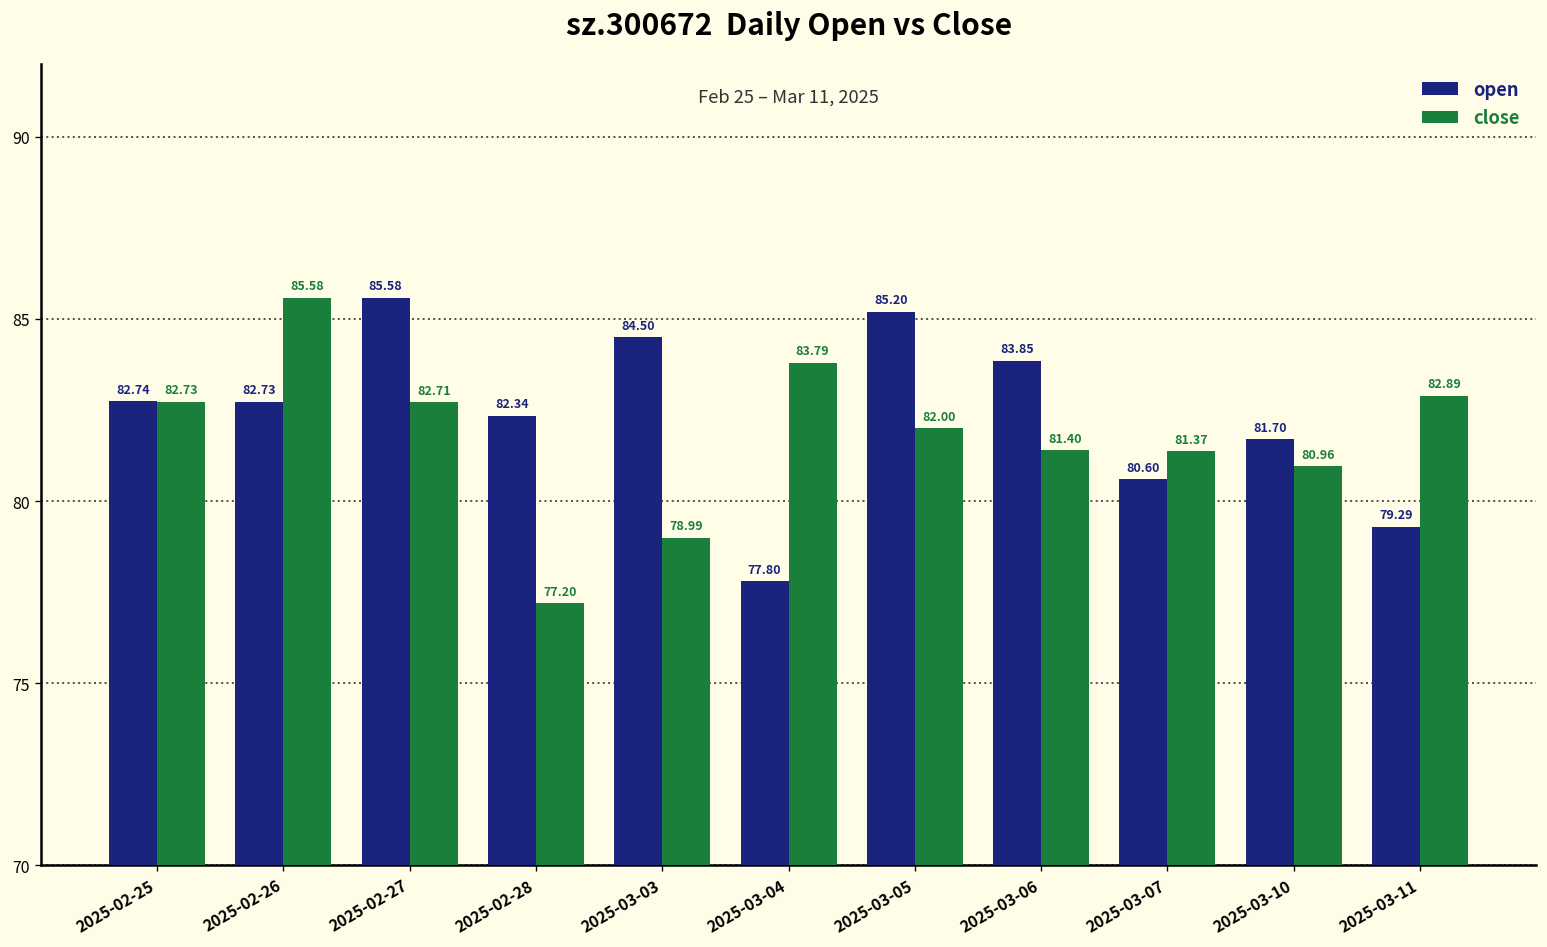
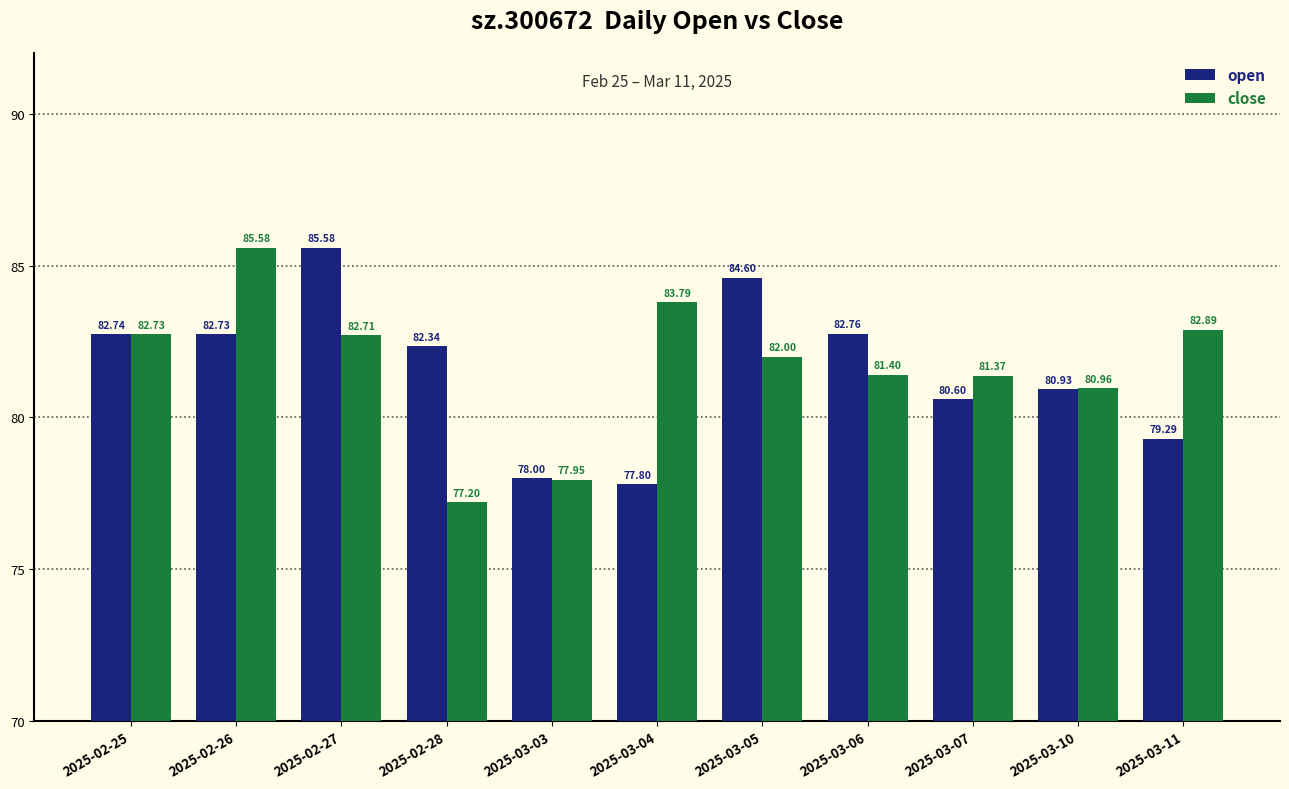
  {
    "open": {
      "2025-02-25": 82.74,
      "2025-02-26": 82.73,
      "2025-02-27": 85.58,
      "2025-02-28": 82.34,
-     "2025-03-03": 84.50,
+     "2025-03-03": 78.00,
      "2025-03-04": 77.80,
-     "2025-03-05": 85.20,
-     "2025-03-06": 83.85,
+     "2025-03-05": 84.60,
+     "2025-03-06": 82.76,
      "2025-03-07": 80.60,
-     "2025-03-10": 81.70,
+     "2025-03-10": 80.93,
      "2025-03-11": 79.29
    },
    "close": {
      "2025-02-25": 82.73,
      "2025-02-26": 85.58,
      "2025-02-27": 82.71,
      "2025-02-28": 77.20,
-     "2025-03-03": 78.99,
+     "2025-03-03": 77.95,
      "2025-03-04": 83.79,
      "2025-03-05": 82.00,
      "2025-03-06": 81.40,
      "2025-03-07": 81.37,
      "2025-03-10": 80.96,
      "2025-03-11": 82.89
    }
  }
